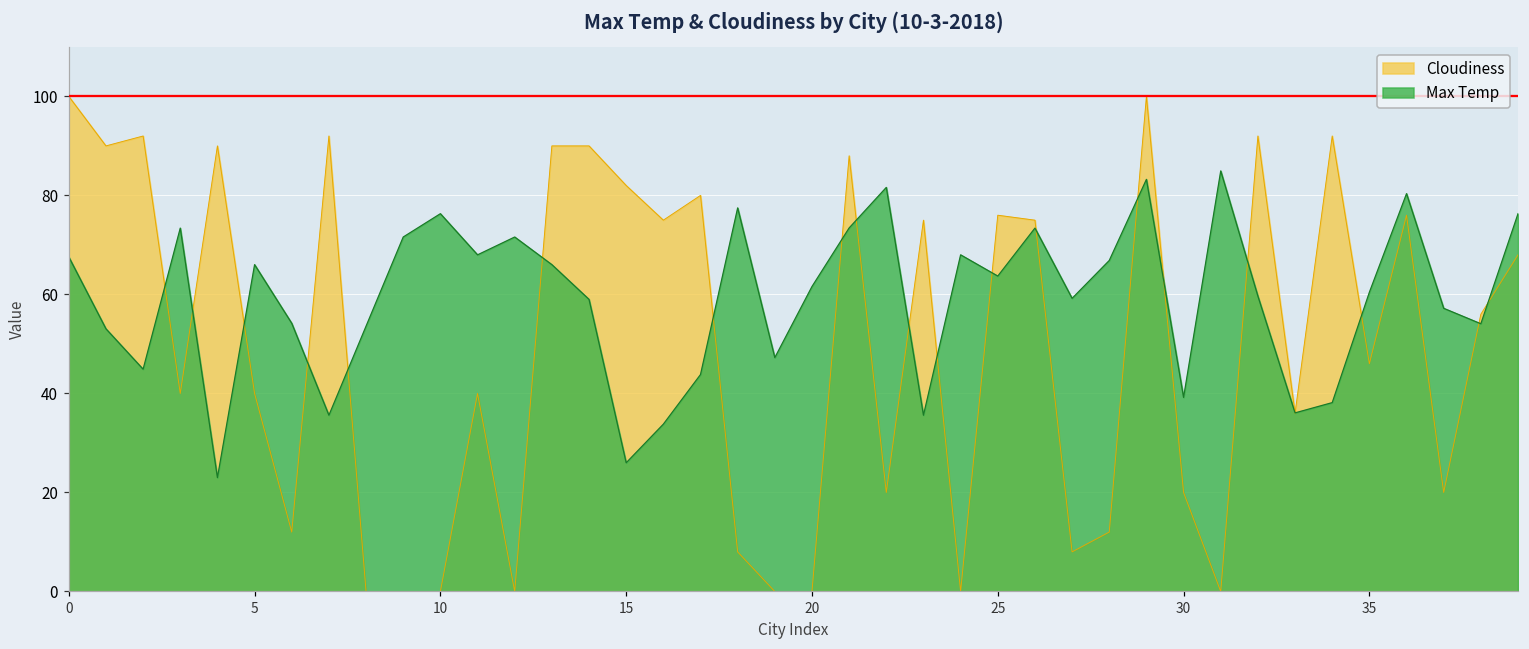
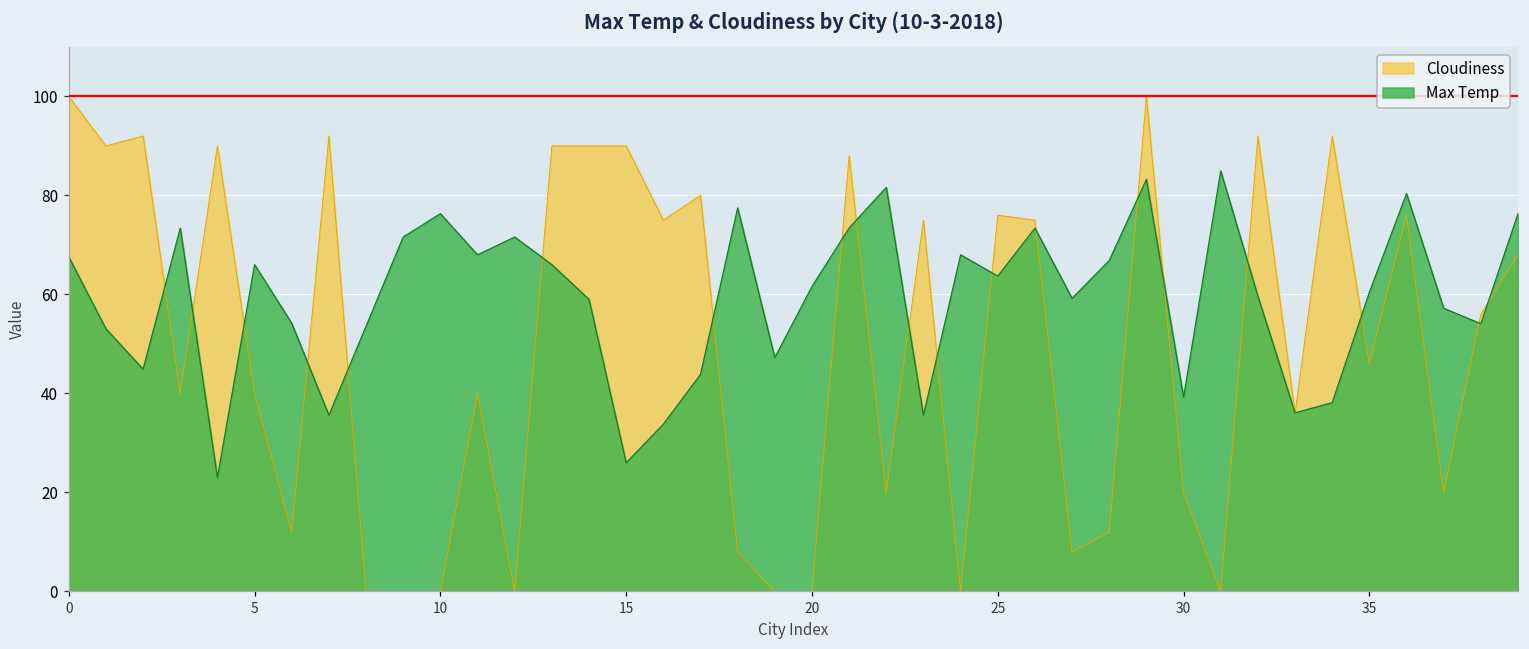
  {
    "Cloudiness": {
      "0": 100,
      "5": 40,
      "10": 0,
-     "15": 82,
+     "15": 90,
      "20": 0,
      "25": 76,
      "30": 20,
      "35": 46
    },
    "Max Temp": {
      "0": 68,
      "5": 66,
      "10": 76,
      "15": 26,
      "20": 62,
      "25": 64,
      "30": 39,
      "35": 60
    }
  }
